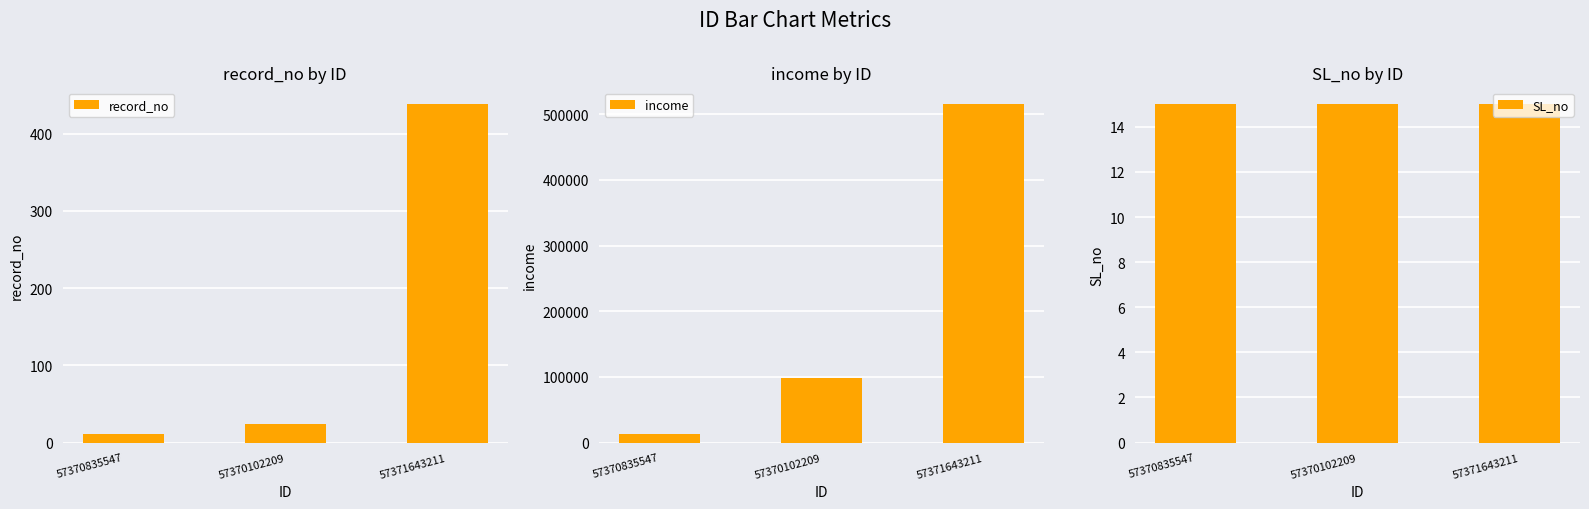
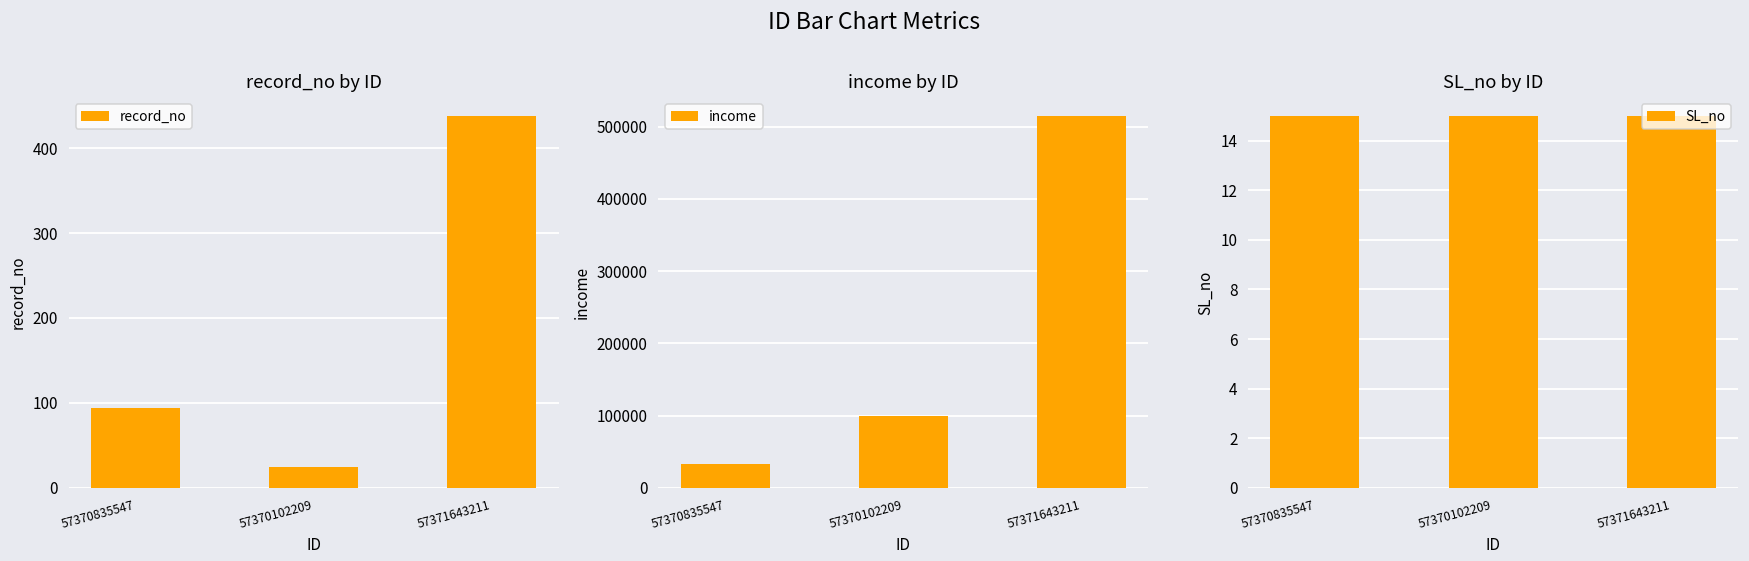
  {
    "record_no by ID": {
-     "57370835547": 10,
+     "57370835547": 90,
      "57370102209": 20,
      "57371643211": 440
    },
    "income by ID": {
-     "57370835547": 10000,
+     "57370835547": 30000,
      "57370102209": 100000,
      "57371643211": 520000
    },
    "SL_no by ID": {
      "57370835547": 15.0,
      "57370102209": 15.0
    }
  }
